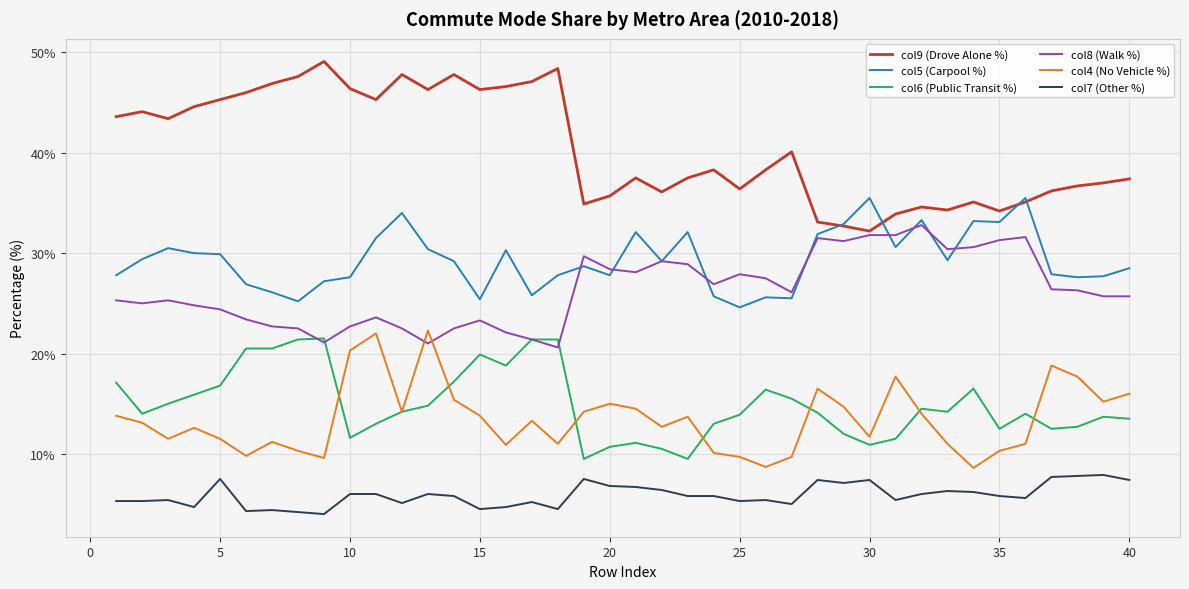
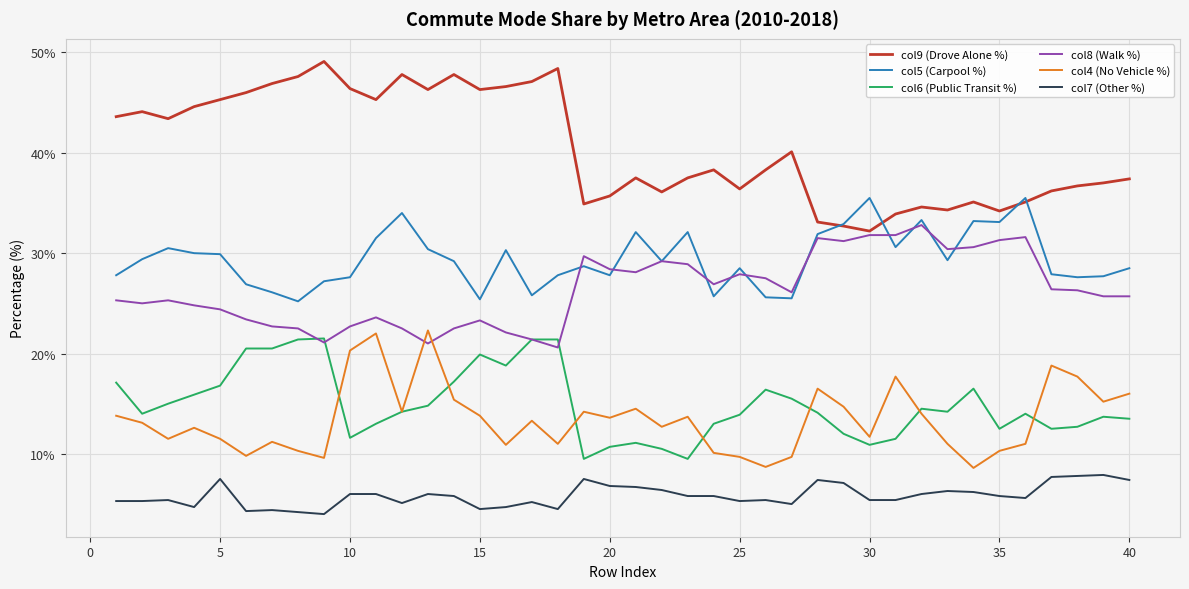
  {
    "col9 (Drove Alone %)": {
      "5": "45.3%",
      "10": "46.4%",
      "15": "46.3%",
      "20": "35.7%",
      "25": "36.4%",
      "30": "32.2%",
      "35": "34.2%",
      "40": "37.4%"
    },
    "col5 (Carpool %)": {
      "5": "29.9%",
      "10": "27.6%",
      "15": "25.4%",
      "20": "27.8%",
-     "25": "24.6%",
+     "25": "28.5%",
      "30": "35.5%",
      "35": "33.1%",
      "40": "28.5%"
    },
    "col6 (Public Transit %)": {
      "5": "16.8%",
      "10": "11.6%",
      "15": "19.9%",
      "20": "10.7%",
      "25": "13.9%",
      "30": "10.9%",
      "35": "12.5%",
      "40": "13.5%"
    },
    "col8 (Walk %)": {
      "5": "24.4%",
      "10": "22.7%",
      "15": "23.3%",
      "20": "28.4%",
      "25": "27.9%",
      "30": "31.8%",
      "35": "31.3%",
      "40": "25.7%"
    },
    "col4 (No Vehicle %)": {
      "5": "11.5%",
      "10": "20.3%",
      "15": "13.8%",
-     "20": "15.0%",
+     "20": "13.6%",
      "25": "9.7%",
      "30": "11.7%",
      "35": "10.3%",
      "40": "16.0%"
    },
    "col7 (Other %)": {
      "5": "7.5%",
      "10": "6.0%",
      "15": "4.5%",
      "20": "6.8%",
      "25": "5.3%",
-     "30": "7.4%",
+     "30": "5.4%",
      "35": "5.8%",
      "40": "7.4%"
    }
  }
